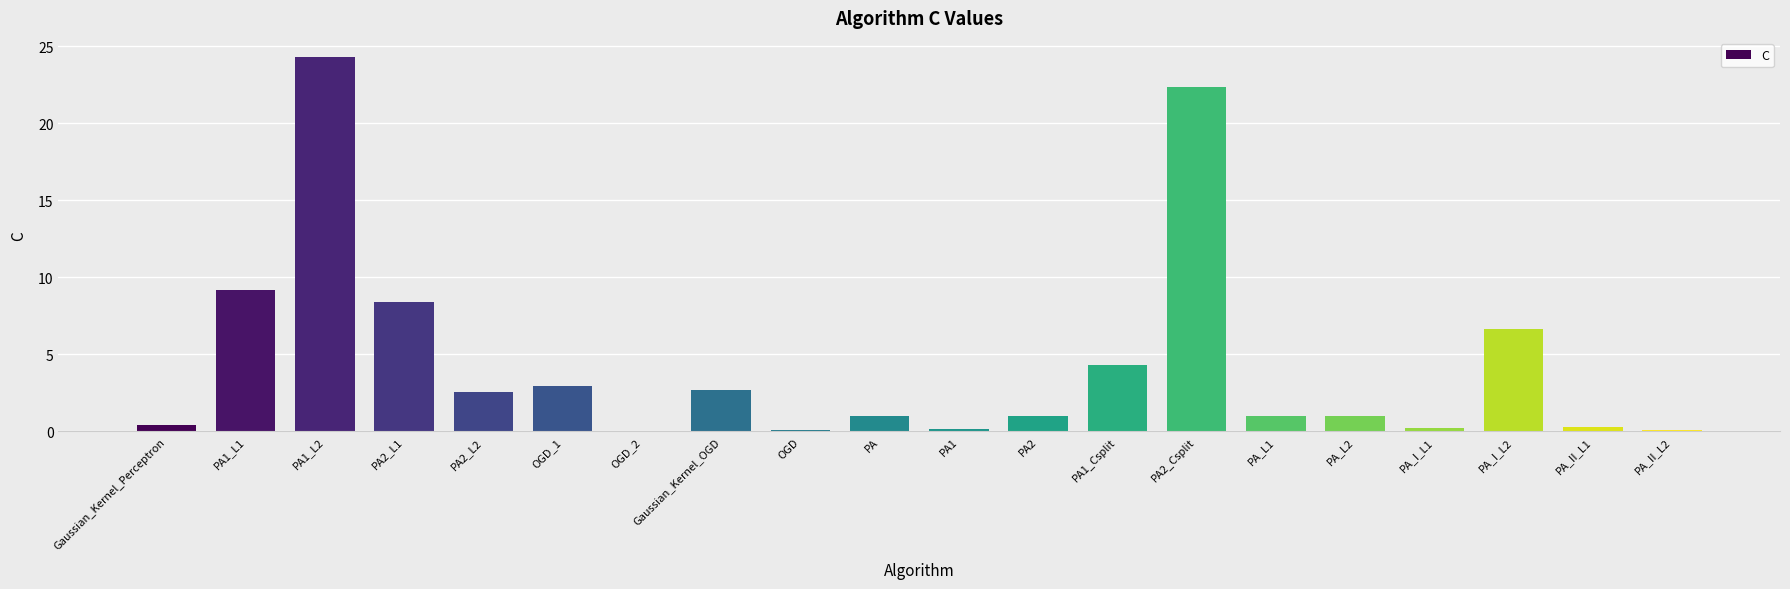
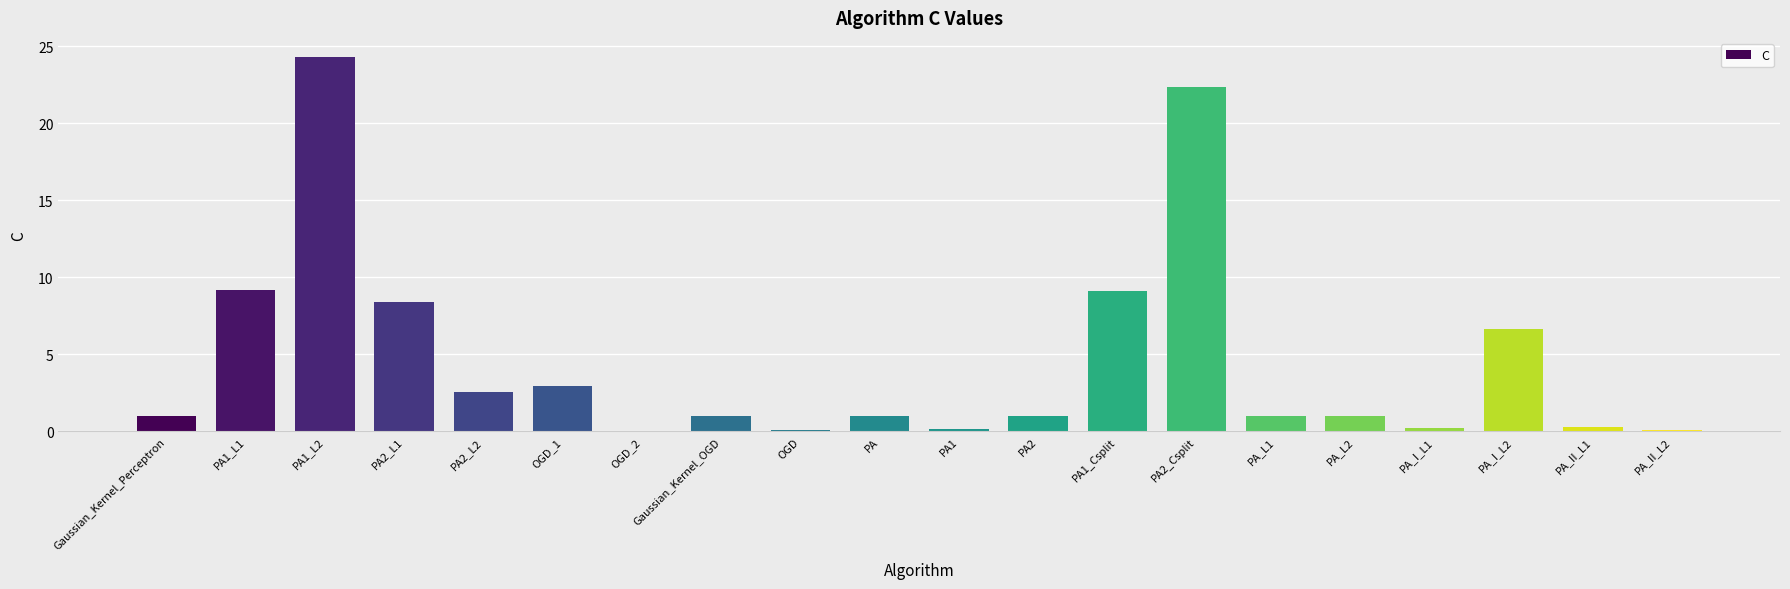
  {
-   "Gaussian_Kernel_Perceptron": 0.4,
+   "Gaussian_Kernel_Perceptron": 1.0,
    "PA1_L1": 9.2,
    "PA1_L2": 24.3,
    "PA2_L1": 8.4,
    "PA2_L2": 2.6,
    "OGD_1": 3.0,
-   "Gaussian_Kernel_OGD": 2.7,
+   "Gaussian_Kernel_OGD": 1.0,
    "PA": 1.0,
    "PA2": 1.0,
-   "PA1_Csplit": 4.3,
+   "PA1_Csplit": 9.1,
    "PA2_Csplit": 22.4,
    "PA_L1": 1.0,
    "PA_L2": 1.0,
    "PA_I_L1": 0.2,
    "PA_I_L2": 6.6,
    "PA_II_L1": 0.3
  }
